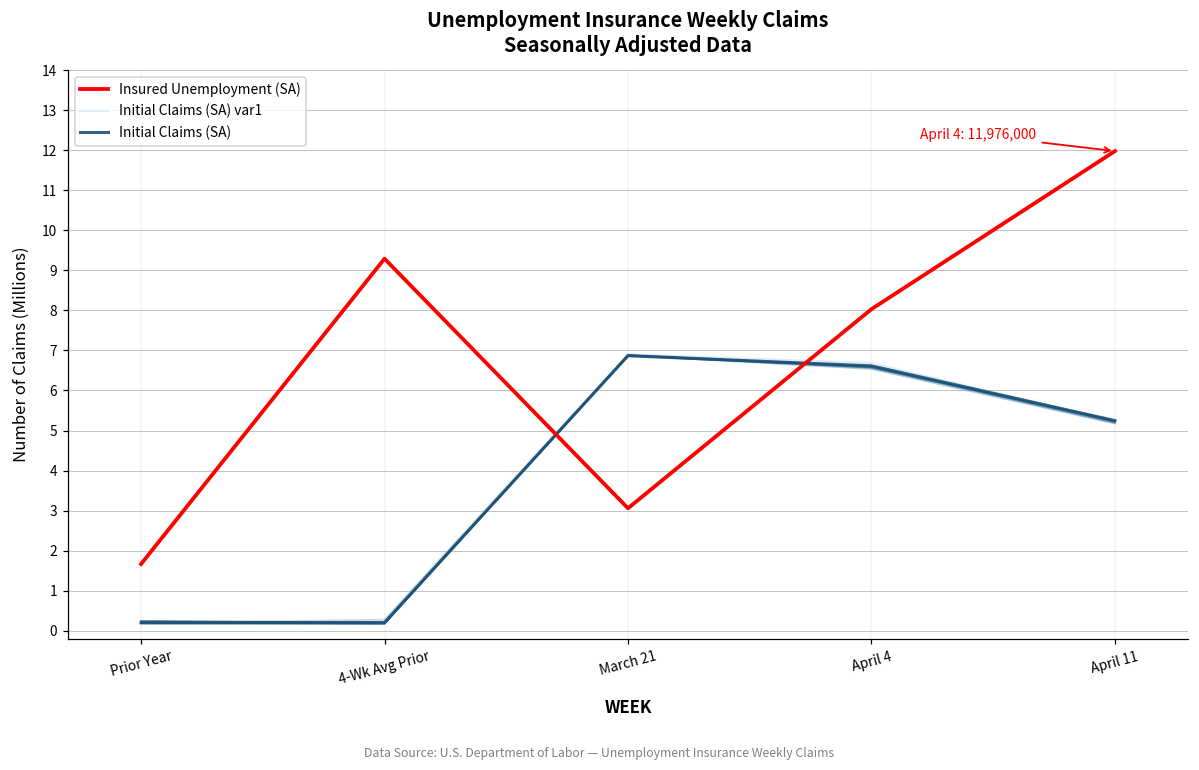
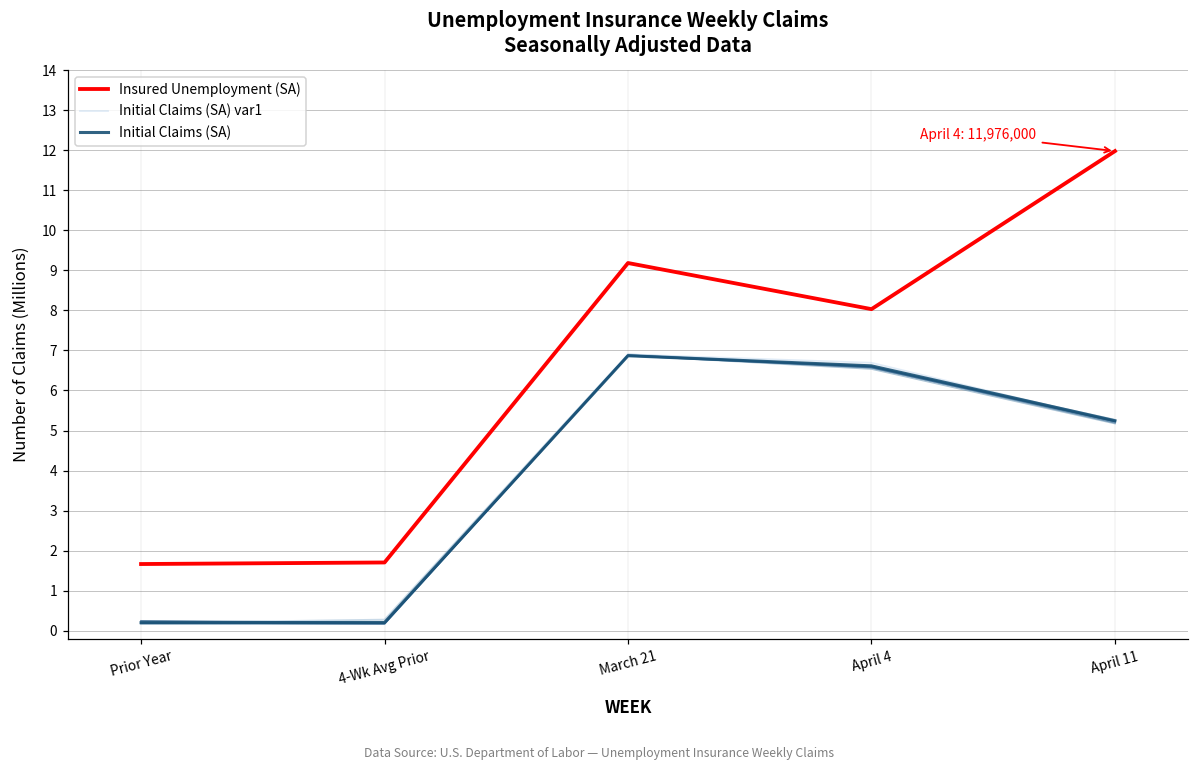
  {
    "Insured Unemployment (SA)": {
      "Prior Year": 1.7,
-     "4-Wk Avg Prior": 9.3,
-     "March 21": 3.1,
+     "4-Wk Avg Prior": 1.7,
+     "March 21": 9.2,
      "April 4": 8.0
    }
  }
